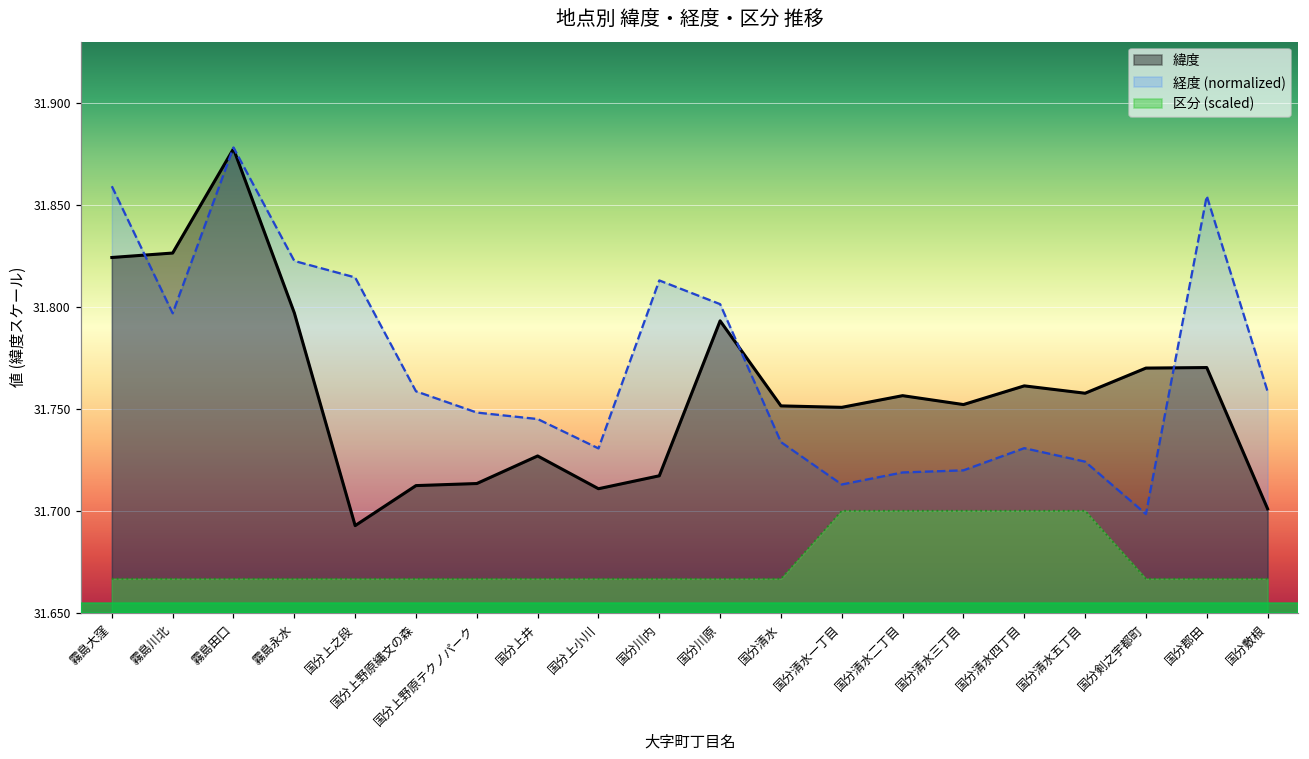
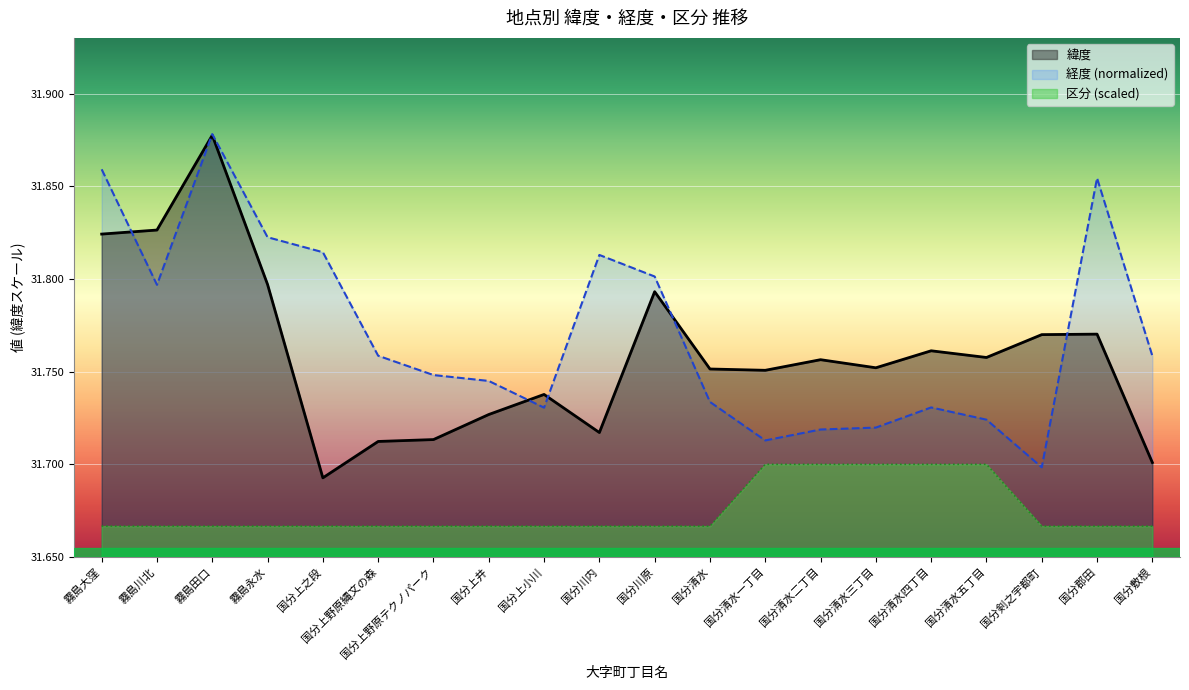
  {
    "緯度": {
      "霧島大窪": 31.824,
      "霧島川北": 31.826,
      "霧島永水": 31.797,
      "国分上之段": 31.693,
      "国分上野原縄文の森": 31.712,
      "国分上野原テクノパーク": 31.713,
      "国分上井": 31.727,
-     "国分上小川": 31.711,
+     "国分上小川": 31.738,
      "国分川内": 31.717,
      "国分川原": 31.793,
      "国分清水": 31.751,
      "国分清水一丁目": 31.751,
      "国分清水二丁目": 31.756,
      "国分清水三丁目": 31.752,
      "国分清水四丁目": 31.761,
      "国分清水五丁目": 31.758,
      "国分剣之宇都町": 31.770,
      "国分郡田": 31.770,
      "国分敷根": 31.701
    },
    "経度 (normalized)": {
      "霧島大窪": 31.859,
      "霧島川北": 31.797,
      "霧島永水": 31.822,
      "国分上之段": 31.814,
      "国分上野原縄文の森": 31.759,
      "国分上野原テクノパーク": 31.748,
      "国分上井": 31.745,
      "国分上小川": 31.731,
      "国分川内": 31.813,
      "国分川原": 31.801,
      "国分清水": 31.734,
      "国分清水一丁目": 31.713,
      "国分清水二丁目": 31.719,
      "国分清水三丁目": 31.720,
      "国分清水四丁目": 31.731,
      "国分清水五丁目": 31.724,
      "国分剣之宇都町": 31.698,
      "国分郡田": 31.854,
      "国分敷根": 31.758
    },
    "区分 (scaled)": {
      "霧島大窪": 31.667,
      "霧島川北": 31.667,
      "霧島田口": 31.667,
      "霧島永水": 31.667,
      "国分上之段": 31.667,
      "国分上野原縄文の森": 31.667,
      "国分上野原テクノパーク": 31.667,
      "国分上井": 31.667,
      "国分上小川": 31.667,
      "国分川内": 31.667,
      "国分川原": 31.667,
      "国分清水": 31.667,
      "国分清水一丁目": 31.700,
      "国分清水二丁目": 31.700,
      "国分清水三丁目": 31.700,
      "国分清水四丁目": 31.700,
      "国分清水五丁目": 31.700,
      "国分剣之宇都町": 31.667,
      "国分郡田": 31.667,
      "国分敷根": 31.667
    }
  }
